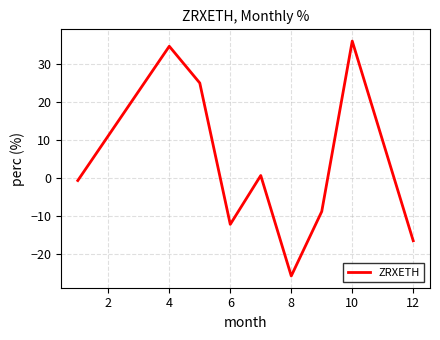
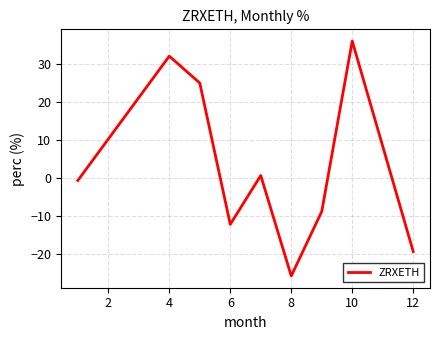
  {
-   "4": 35,
+   "4": 32,
    "6": -12,
    "8": -26,
    "10": 36,
-   "12": -17
+   "12": -19
  }
